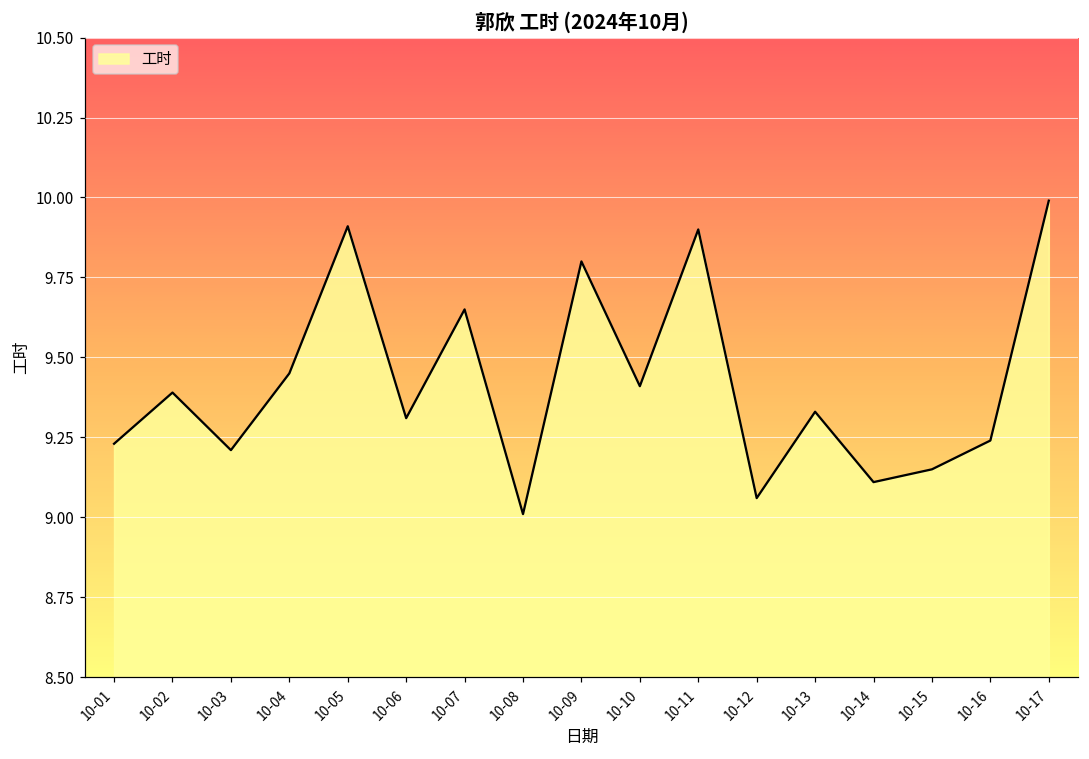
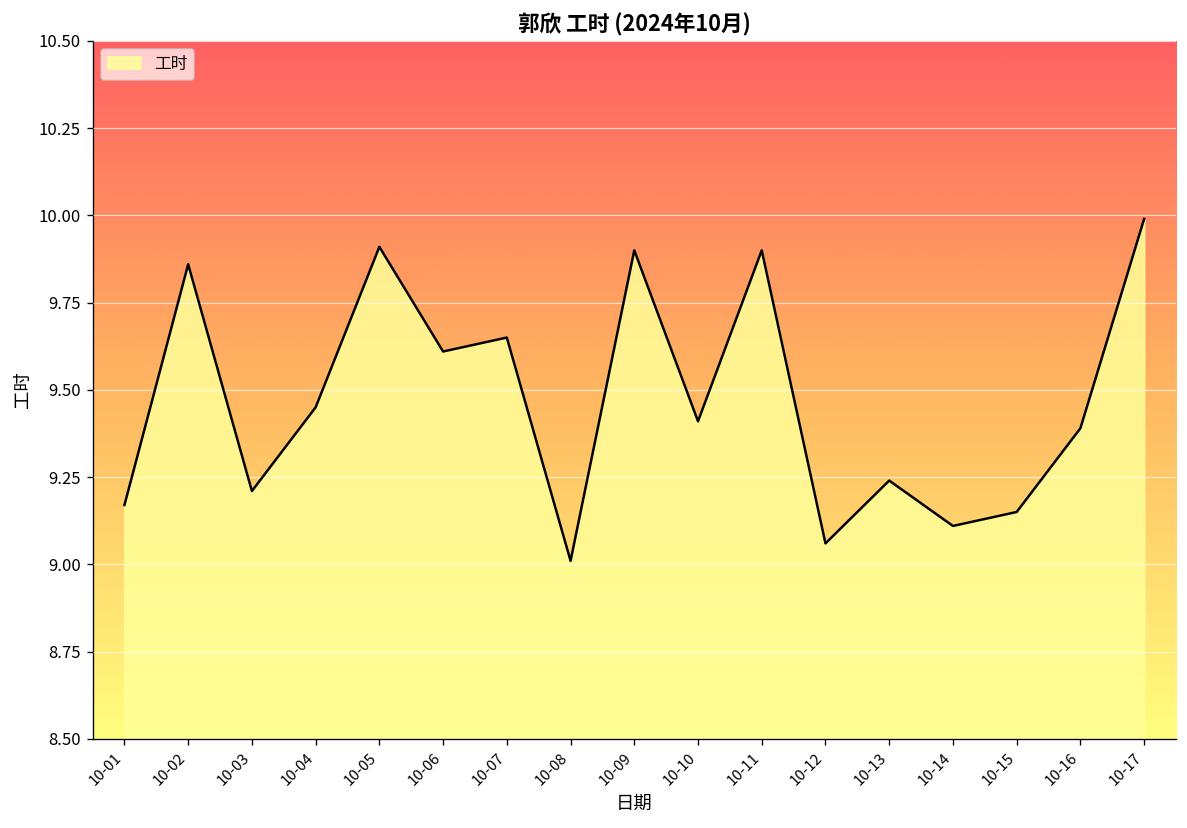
  {
-   "10-01": 9.23,
-   "10-02": 9.39,
+   "10-01": 9.17,
+   "10-02": 9.86,
    "10-03": 9.21,
    "10-04": 9.45,
    "10-05": 9.91,
-   "10-06": 9.31,
+   "10-06": 9.61,
    "10-07": 9.65,
    "10-08": 9.01,
-   "10-09": 9.8,
+   "10-09": 9.9,
    "10-10": 9.41,
    "10-11": 9.90,
    "10-12": 9.06,
-   "10-13": 9.33,
+   "10-13": 9.24,
    "10-14": 9.11,
    "10-15": 9.15,
-   "10-16": 9.24,
+   "10-16": 9.39,
    "10-17": 9.99
  }
